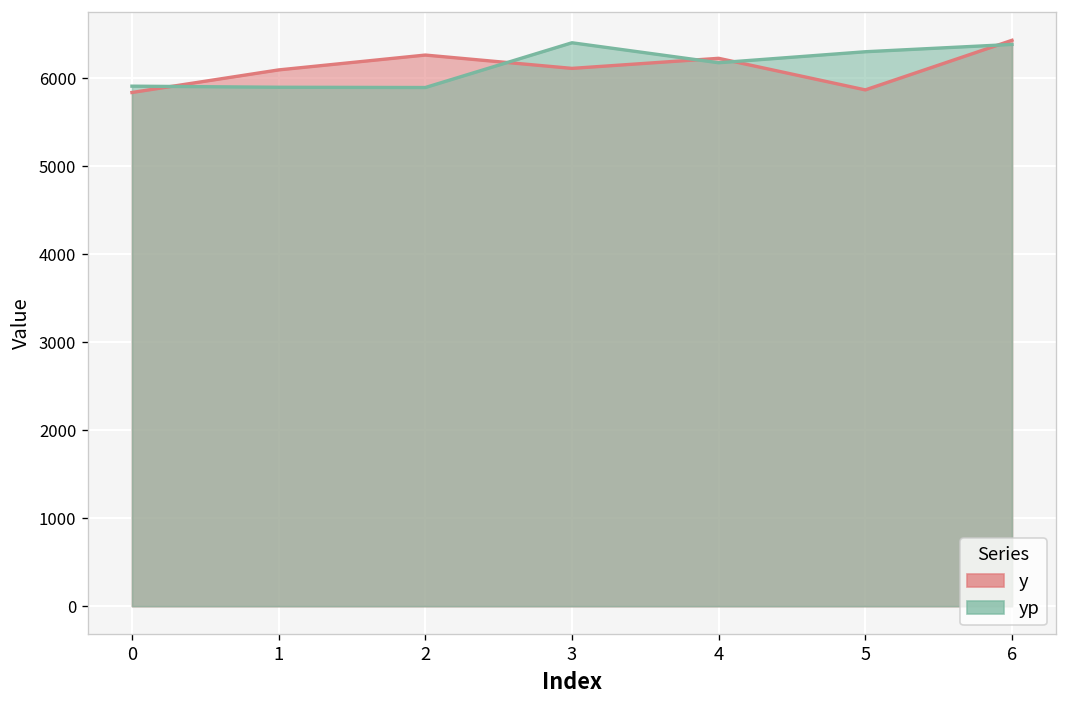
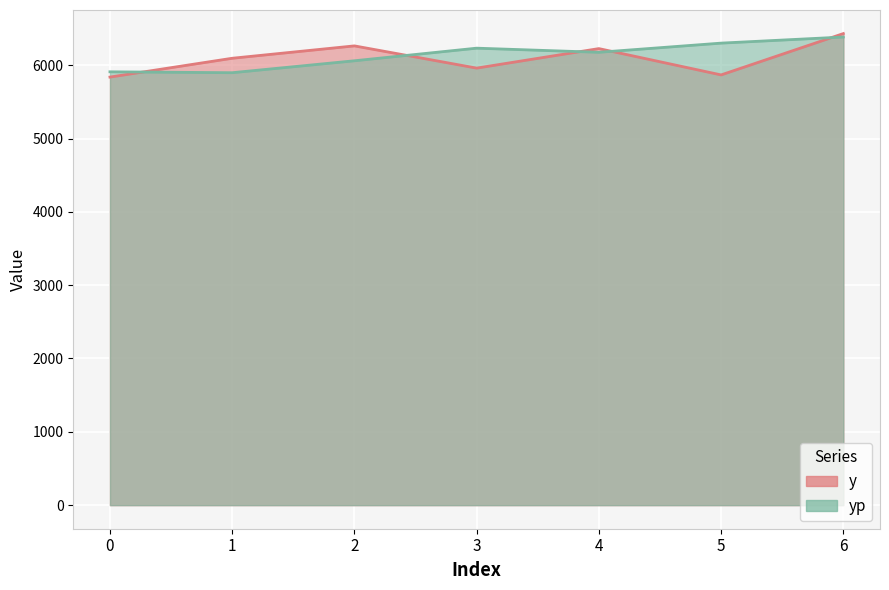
  {
    "y": {
      "0": 5800,
      "1": 6100,
      "2": 6300,
-     "3": 6100,
+     "3": 6000,
      "4": 6200,
      "5": 5900,
      "6": 6400
    },
    "yp": {
      "0": 5900,
      "1": 5900,
-     "2": 5900,
-     "3": 6400,
+     "2": 6100,
+     "3": 6200,
      "4": 6200,
      "5": 6300,
      "6": 6400
    }
  }
